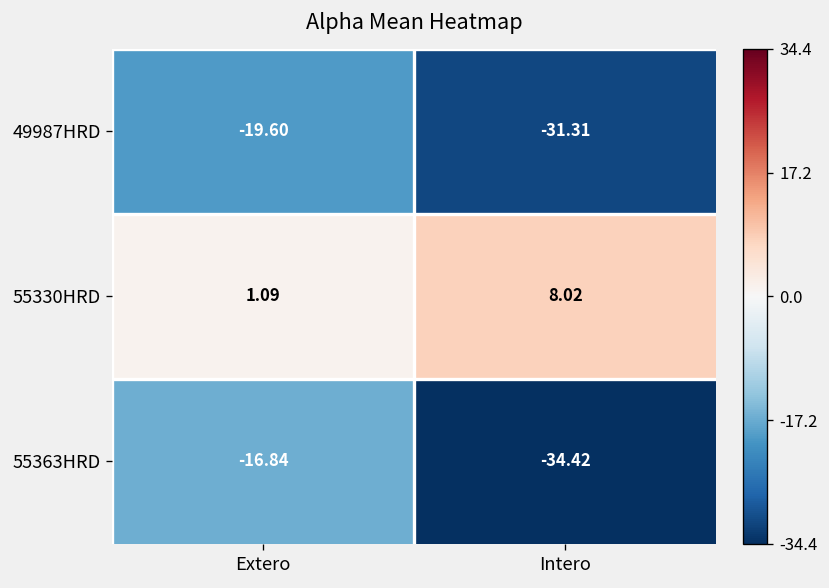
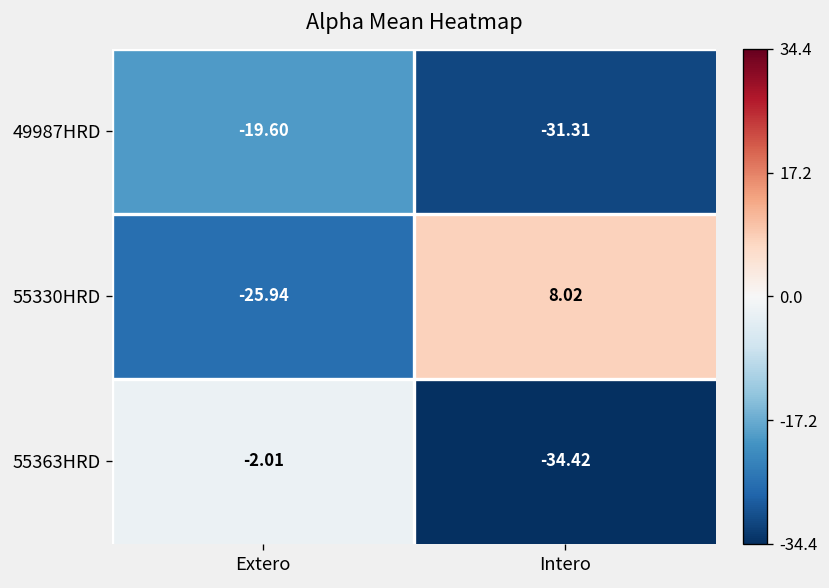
  {
    "49987HRD": {
      "Extero": -19.60,
      "Intero": -31.31
    },
    "55330HRD": {
-     "Extero": 1.09,
+     "Extero": -25.94,
      "Intero": 8.02
    },
    "55363HRD": {
-     "Extero": -16.84,
+     "Extero": -2.01,
      "Intero": -34.42
    }
  }
